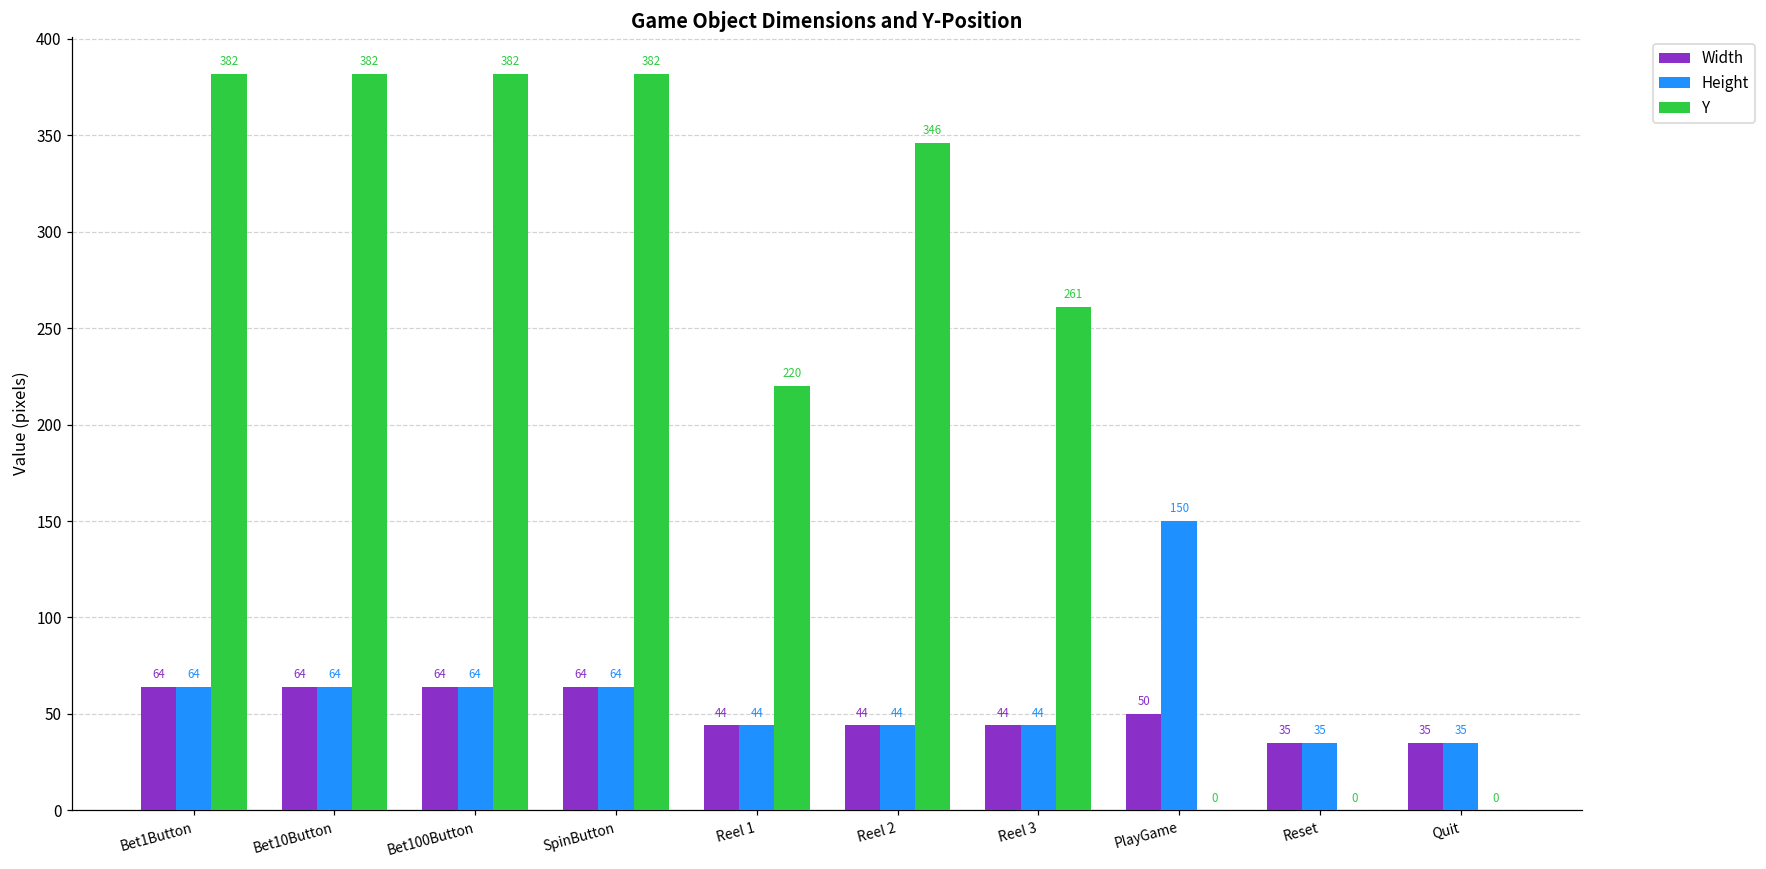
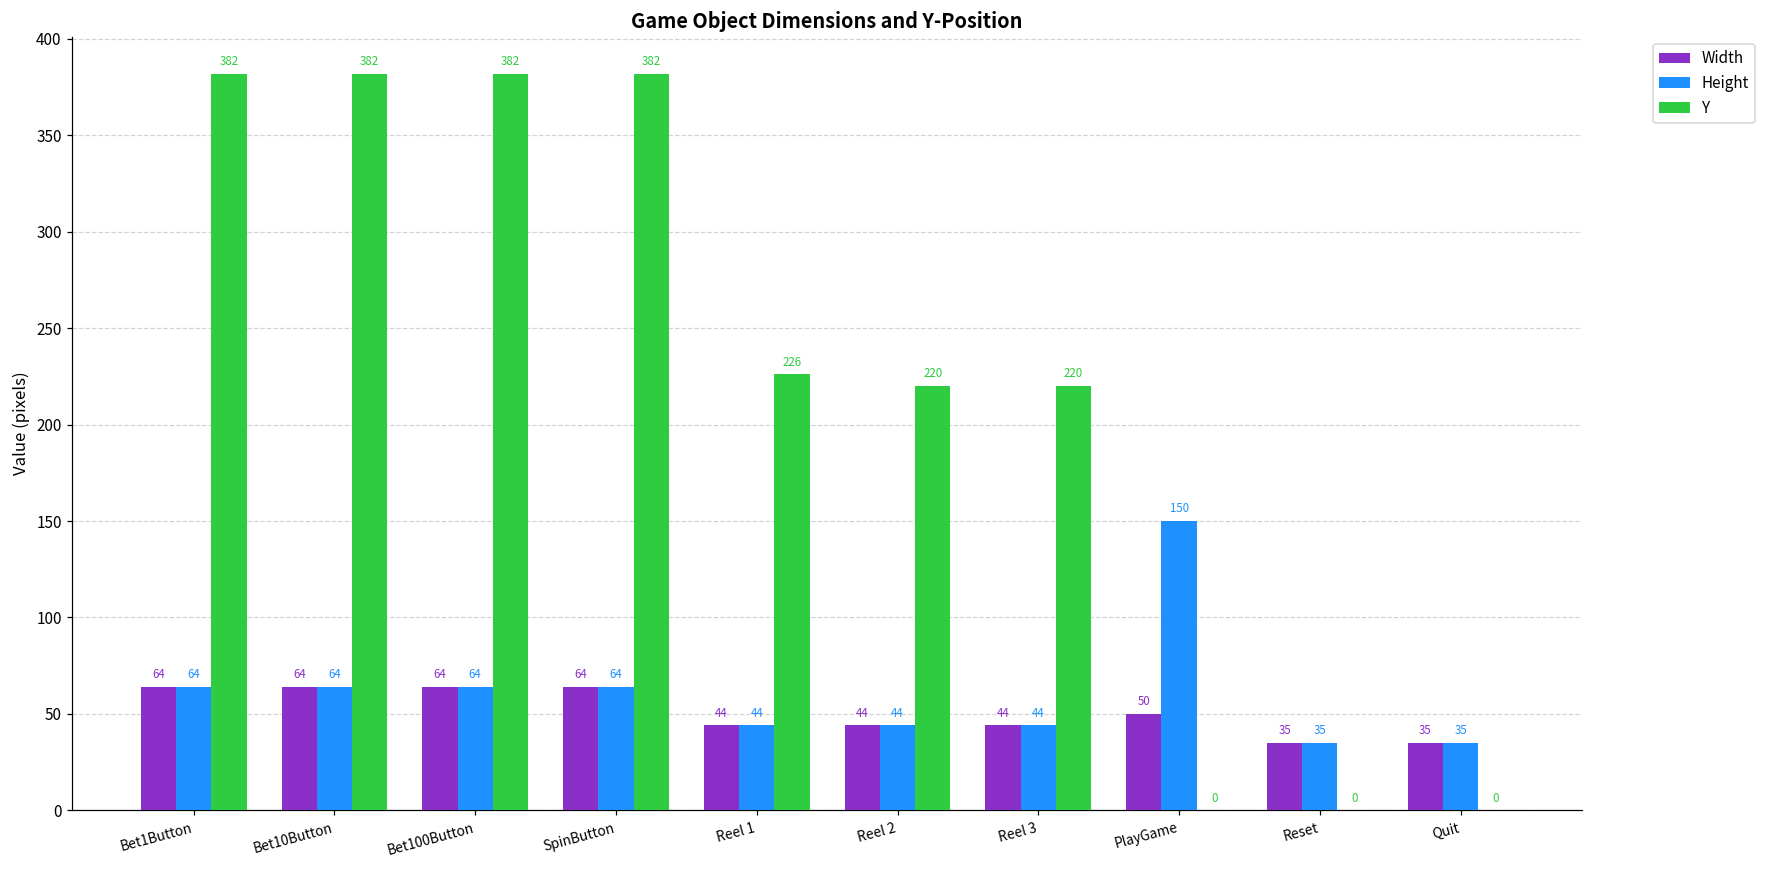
  {
    "Width": {
      "Bet1Button": 64,
      "Bet10Button": 64,
      "Bet100Button": 64,
      "SpinButton": 64,
      "Reel 1": 44,
      "Reel 2": 44,
      "Reel 3": 44,
      "PlayGame": 50,
      "Reset": 35,
      "Quit": 35
    },
    "Height": {
      "Bet1Button": 64,
      "Bet10Button": 64,
      "Bet100Button": 64,
      "SpinButton": 64,
      "Reel 1": 44,
      "Reel 2": 44,
      "Reel 3": 44,
      "PlayGame": 150,
      "Reset": 35,
      "Quit": 35
    },
    "Y": {
      "Bet1Button": 382,
      "Bet10Button": 382,
      "Bet100Button": 382,
      "SpinButton": 382,
-     "Reel 1": 220,
-     "Reel 2": 346,
-     "Reel 3": 261,
+     "Reel 1": 226,
+     "Reel 2": 220,
+     "Reel 3": 220,
      "PlayGame": 0,
      "Reset": 0,
      "Quit": 0
    }
  }
